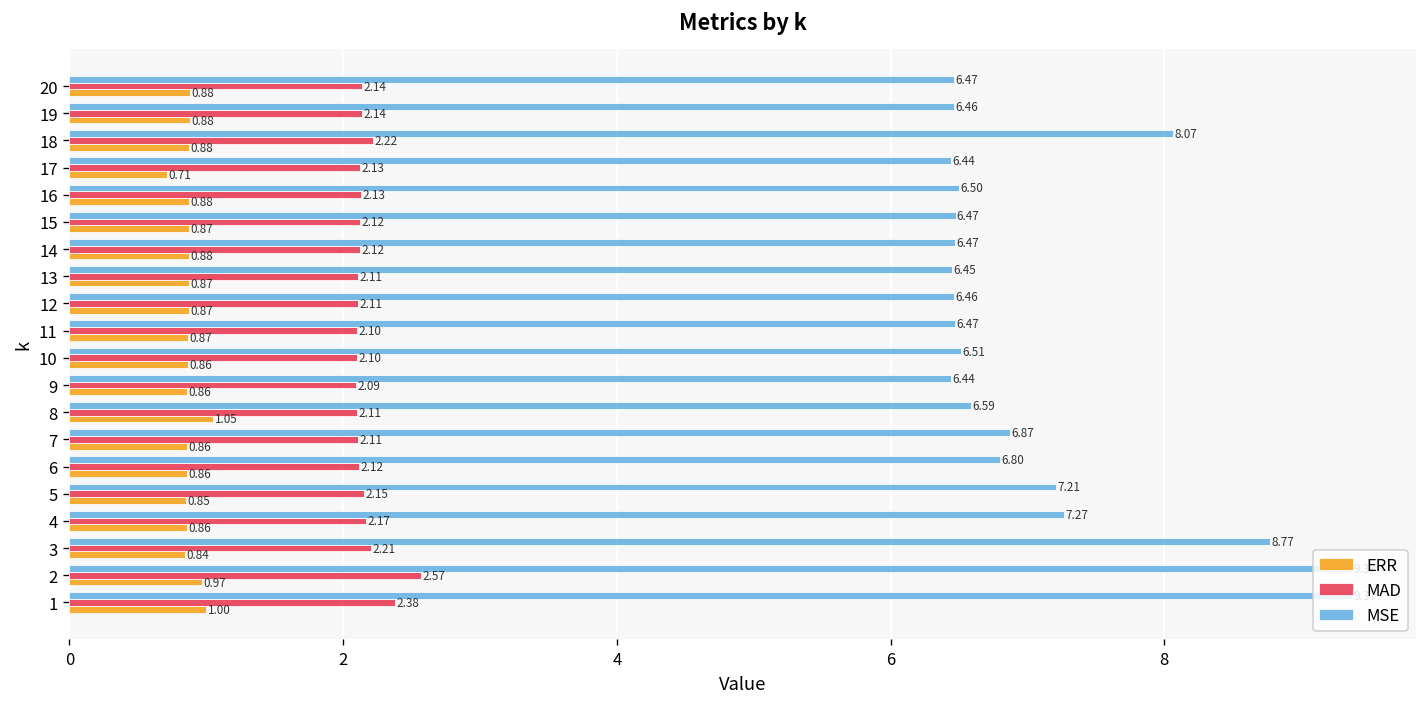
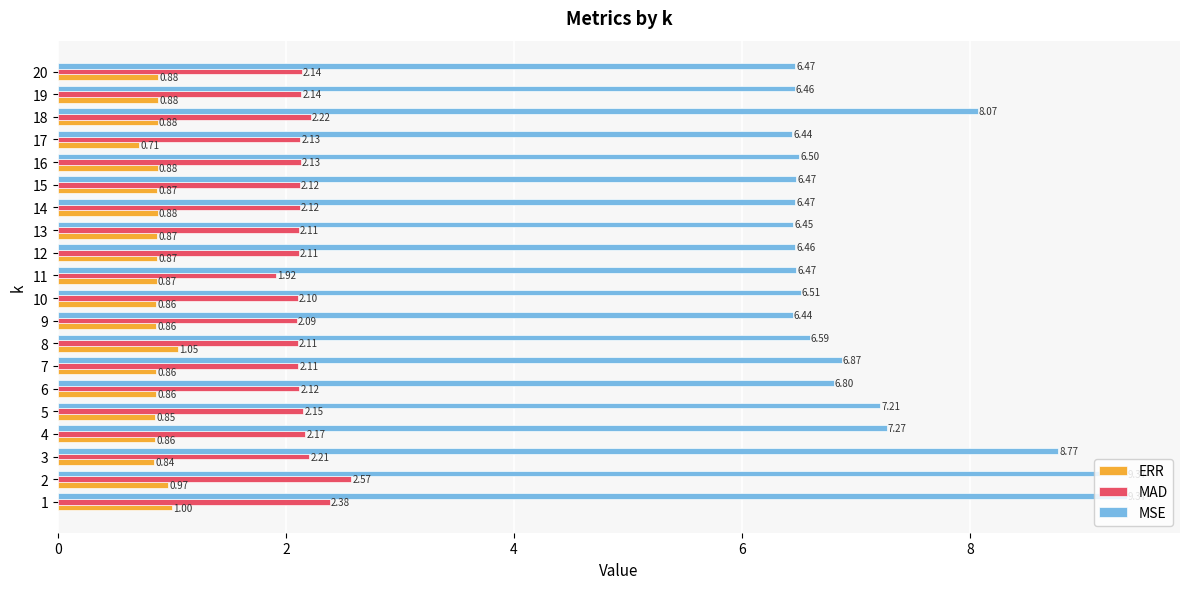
  {
    "ERR": {
      "20": 0.88,
      "19": 0.88,
      "18": 0.88,
      "17": 0.71,
      "16": 0.88,
      "15": 0.87,
      "14": 0.88,
      "13": 0.87,
      "12": 0.87,
      "11": 0.87,
      "10": 0.86,
      "9": 0.86,
      "8": 1.05,
      "7": 0.86,
      "6": 0.86,
      "5": 0.85,
      "4": 0.86,
      "3": 0.84,
      "2": 0.97,
      "1": 1.00
    },
    "MAD": {
      "20": 2.14,
      "19": 2.14,
      "18": 2.22,
      "17": 2.13,
      "16": 2.13,
      "15": 2.12,
      "14": 2.12,
      "13": 2.11,
      "12": 2.11,
-     "11": 2.10,
+     "11": 1.92,
      "10": 2.10,
      "9": 2.09,
      "8": 2.11,
      "7": 2.11,
      "6": 2.12,
      "5": 2.15,
      "4": 2.17,
      "3": 2.21,
      "2": 2.57,
      "1": 2.38
    },
    "MSE": {
      "20": 6.47,
      "19": 6.46,
      "18": 8.07,
      "17": 6.44,
      "16": 6.50,
      "15": 6.47,
      "14": 6.47,
      "13": 6.45,
      "12": 6.46,
      "11": 6.47,
      "10": 6.51,
      "9": 6.44,
      "8": 6.59,
      "7": 6.87,
      "6": 6.80,
      "5": 7.21,
      "4": 7.27,
      "3": 8.77
    }
  }
